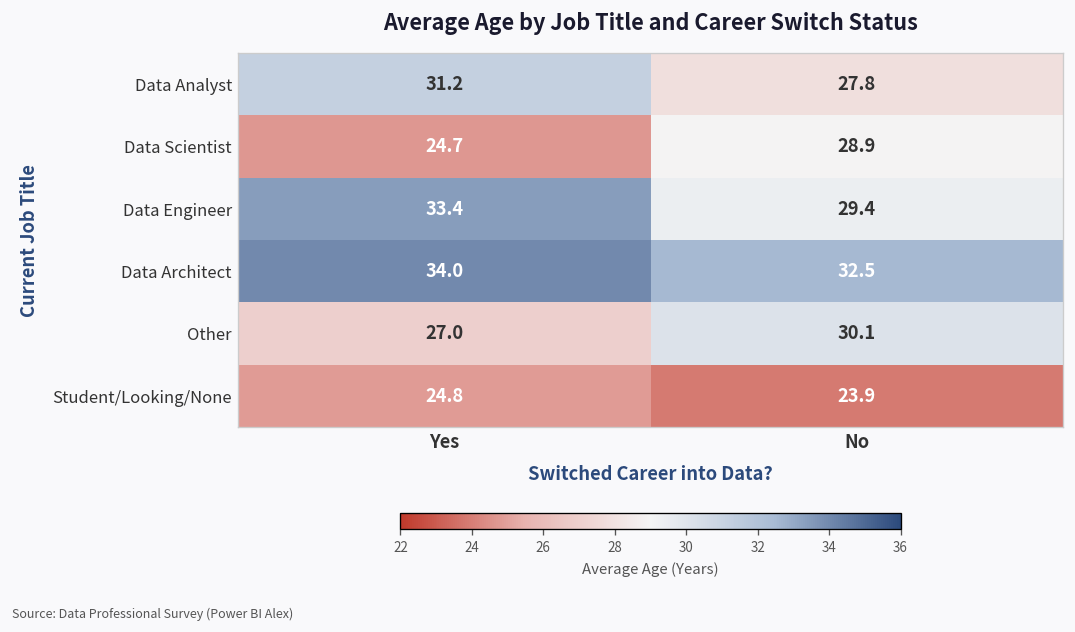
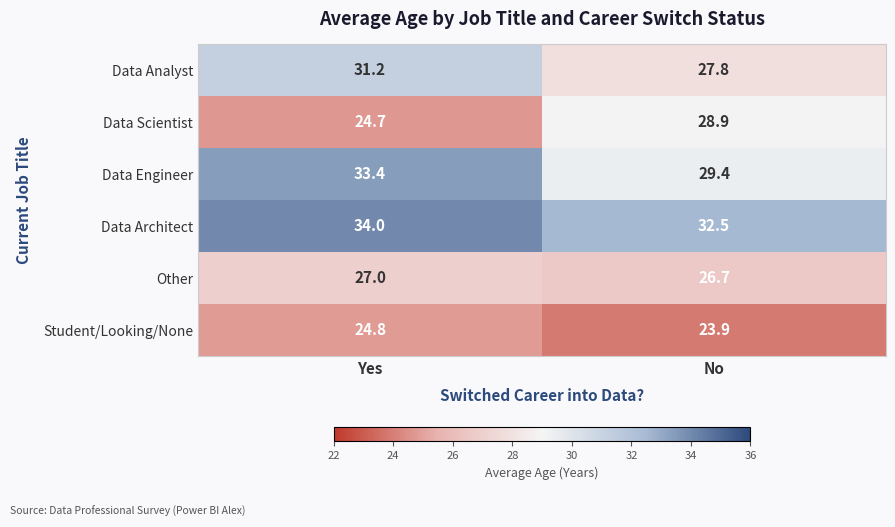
  {
    "Data Analyst": {
      "Yes": 31.2,
      "No": 27.8
    },
    "Data Scientist": {
      "Yes": 24.7,
      "No": 28.9
    },
    "Data Engineer": {
      "Yes": 33.4,
      "No": 29.4
    },
    "Data Architect": {
      "Yes": 34.0,
      "No": 32.5
    },
    "Other": {
      "Yes": 27.0,
-     "No": 30.1
+     "No": 26.7
    },
    "Student/Looking/None": {
      "Yes": 24.8,
      "No": 23.9
    }
  }
